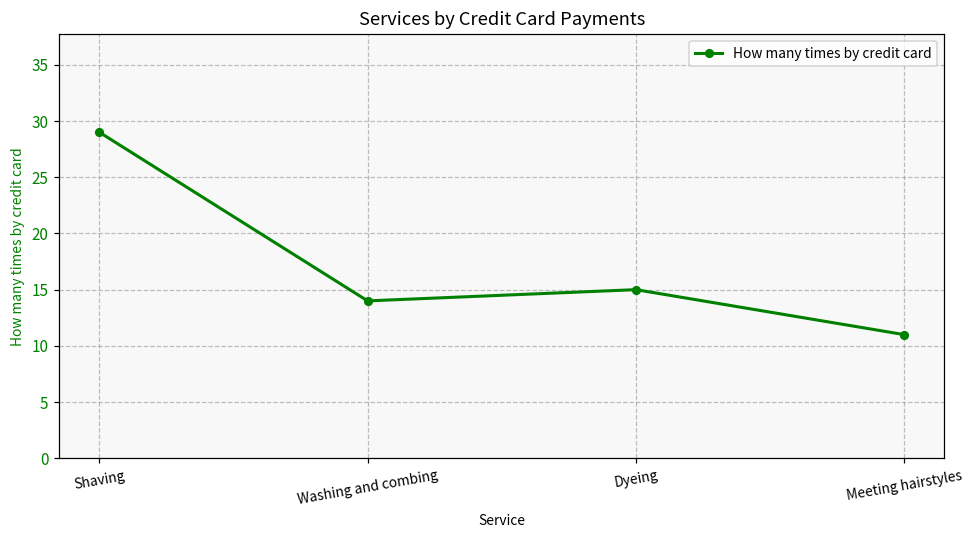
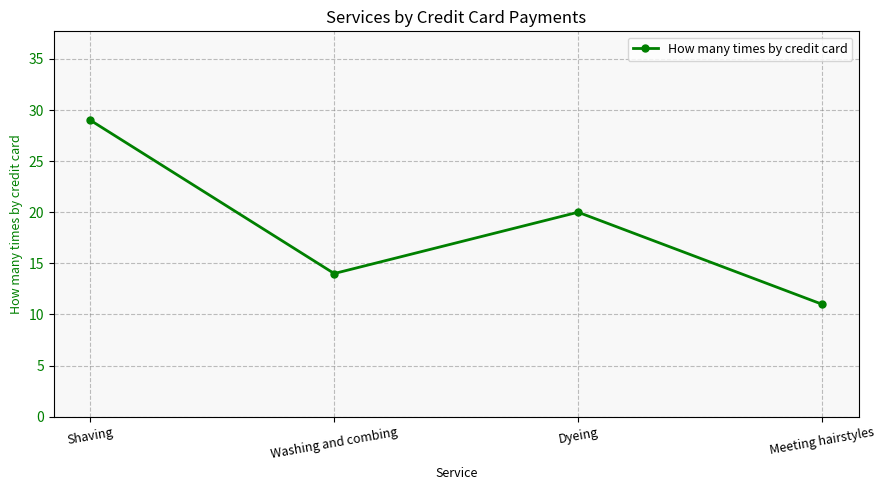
  {
    "Shaving": 29,
    "Washing and combing": 14,
-   "Dyeing": 15,
+   "Dyeing": 20,
    "Meeting hairstyles": 11
  }
